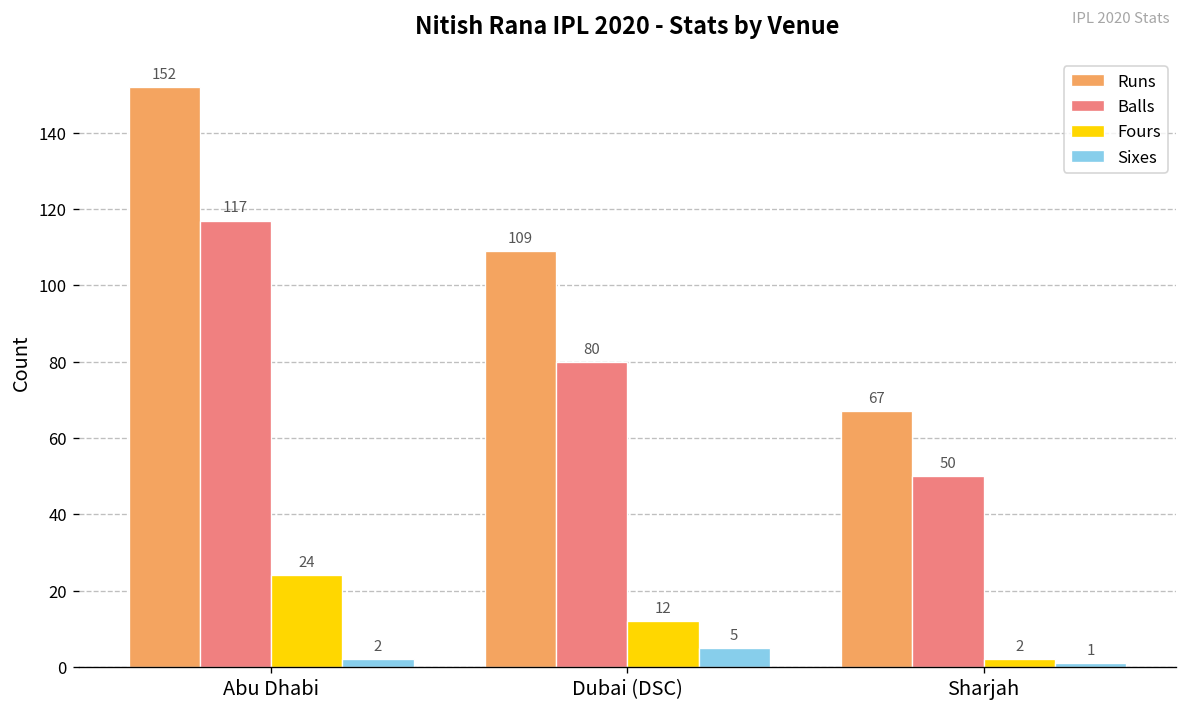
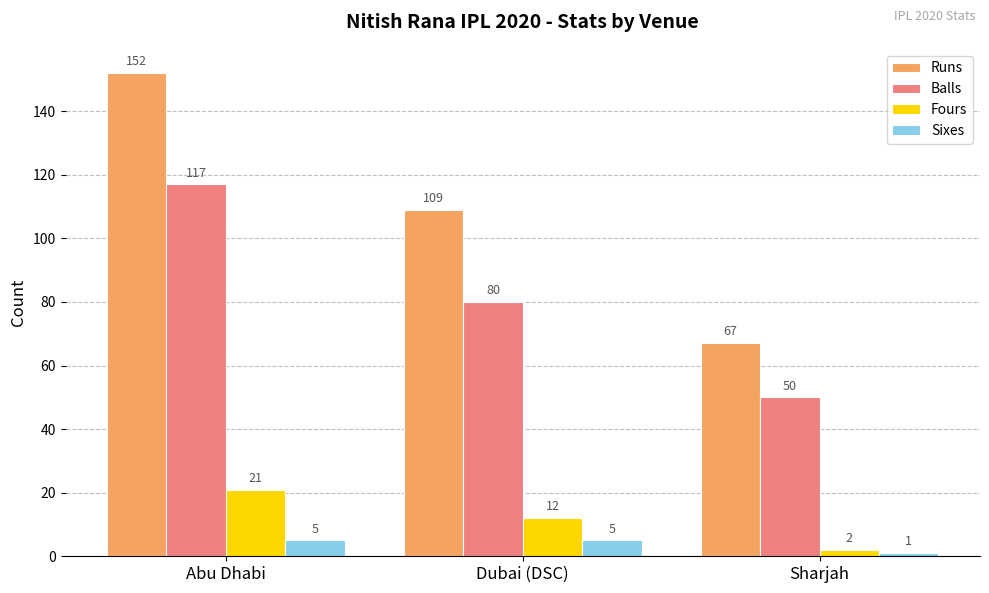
  {
    "Fours": {
-     "Abu Dhabi": 24,
+     "Abu Dhabi": 21,
      "Dubai (DSC)": 12,
      "Sharjah": 2
    },
    "Sixes": {
-     "Abu Dhabi": 2,
+     "Abu Dhabi": 5,
      "Dubai (DSC)": 5,
      "Sharjah": 1
    }
  }
